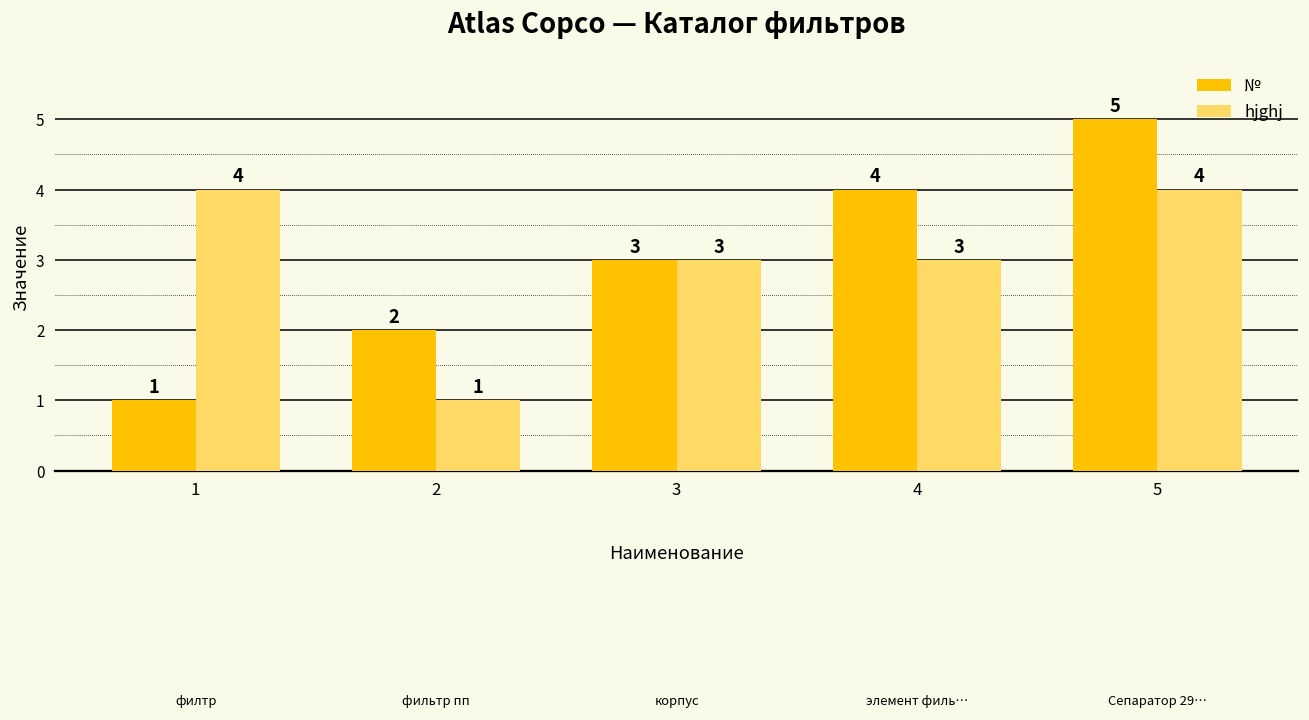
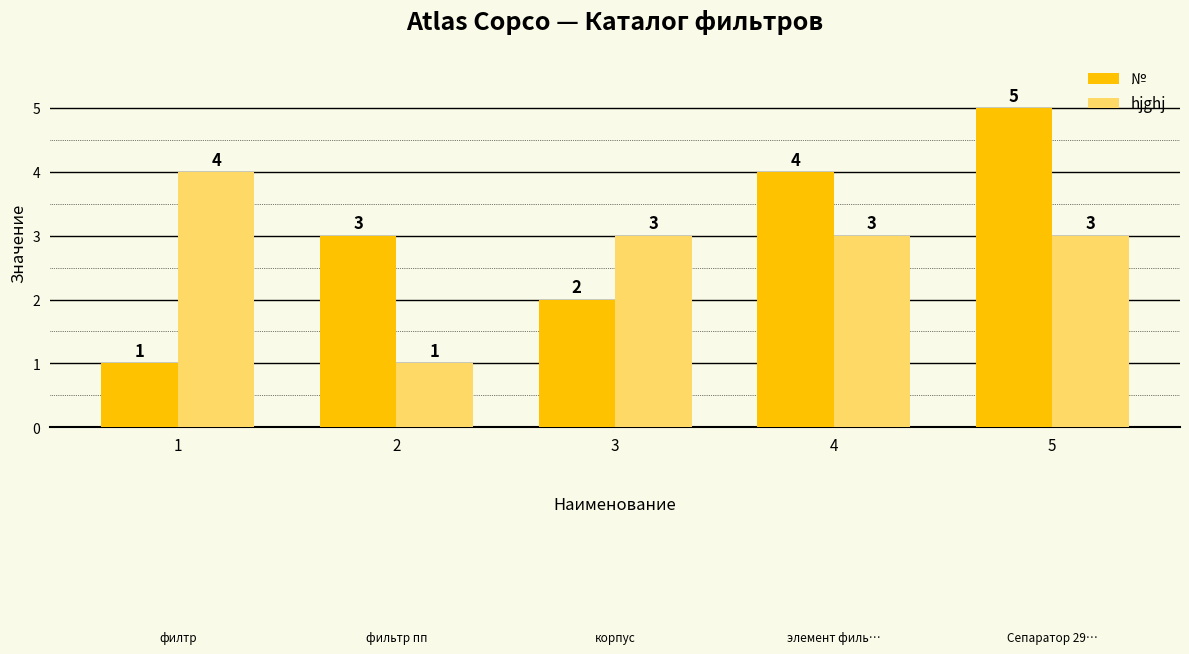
  {
    "№": {
      "1": 1,
-     "2": 2,
-     "3": 3,
+     "2": 3,
+     "3": 2,
      "4": 4,
      "5": 5
    },
    "hjghj": {
      "1": 4,
      "2": 1,
      "3": 3,
      "4": 3,
-     "5": 4
+     "5": 3
    }
  }
